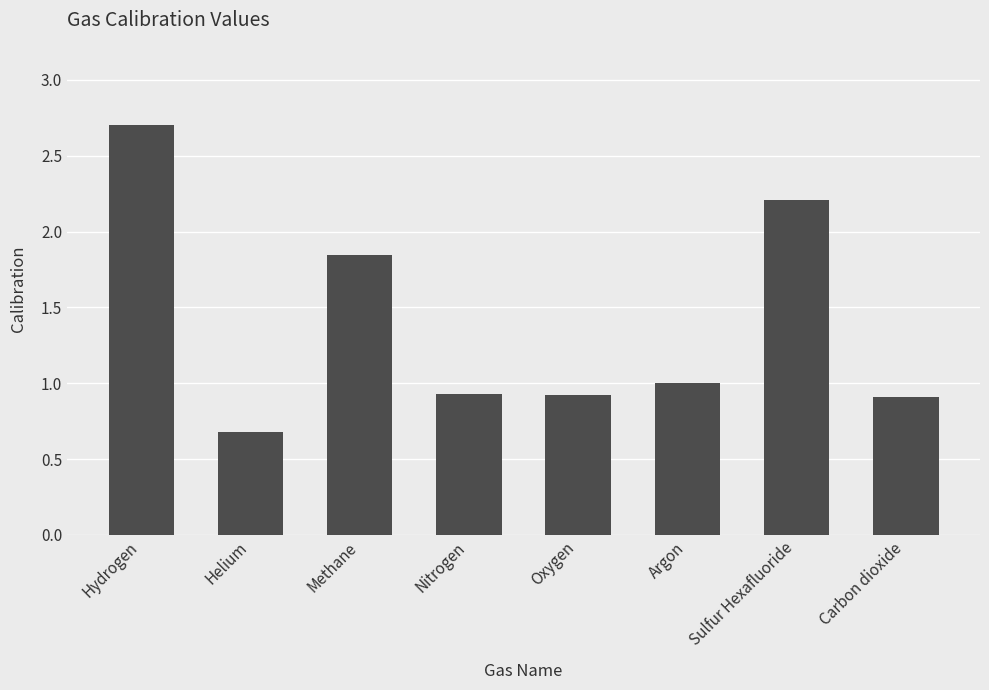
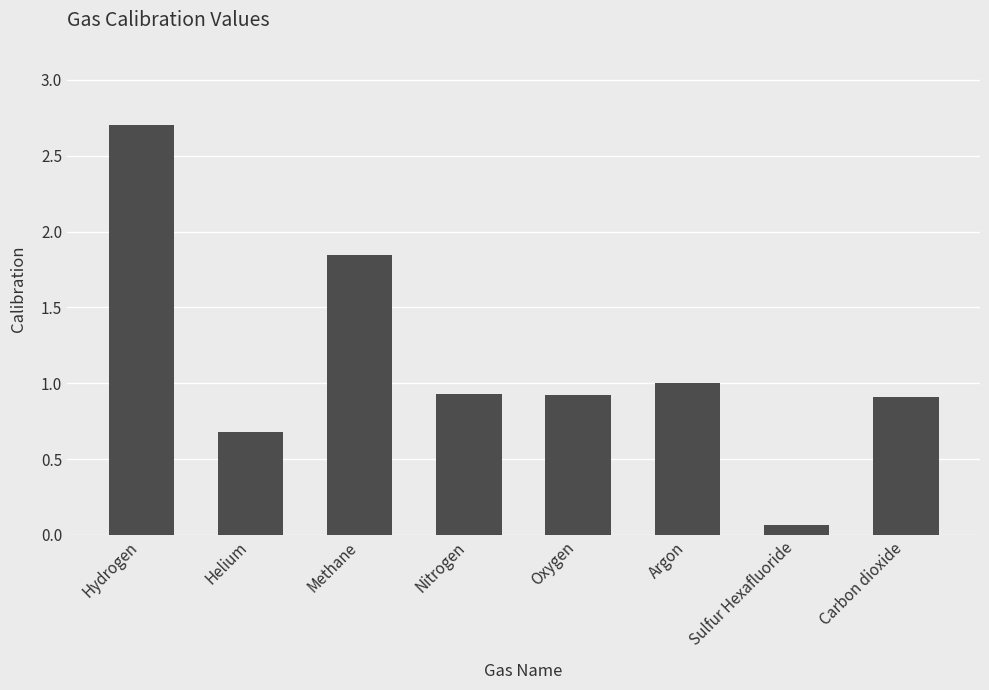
  {
    "Hydrogen": 2.71,
    "Helium": 0.68,
    "Methane": 1.85,
    "Nitrogen": 0.93,
    "Oxygen": 0.92,
    "Argon": 1.00,
-   "Sulfur Hexafluoride": 2.21,
+   "Sulfur Hexafluoride": 0.07,
    "Carbon dioxide": 0.91
  }
